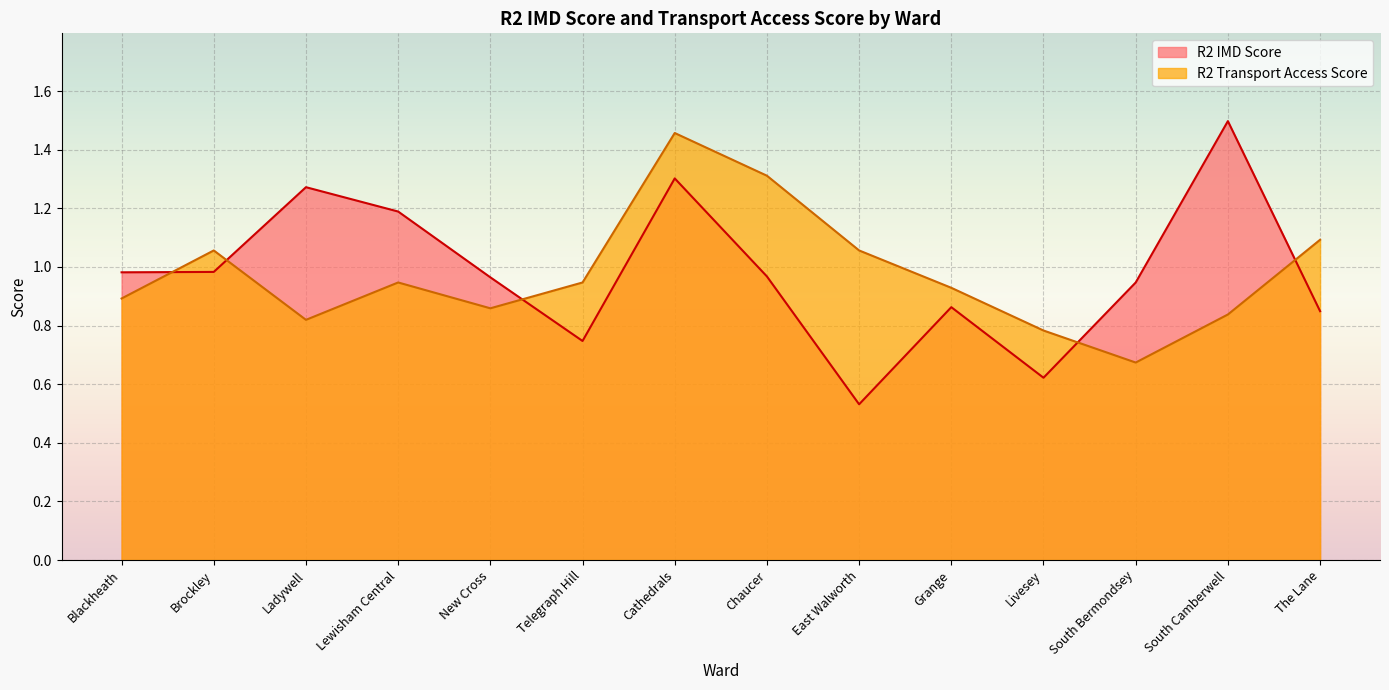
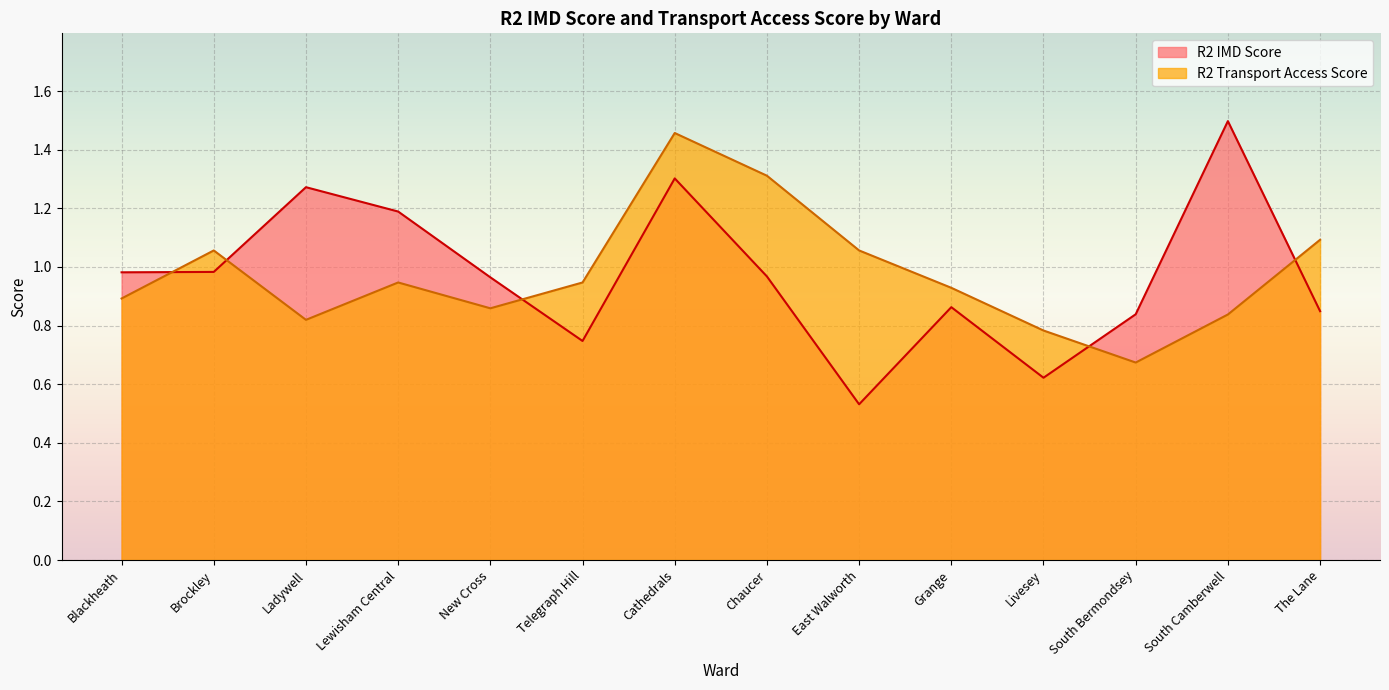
  {
    "R2 IMD Score": {
      "Blackheath": 0.98,
      "Brockley": 0.98,
      "Ladywell": 1.27,
      "Lewisham Central": 1.19,
      "New Cross": 0.96,
      "Telegraph Hill": 0.75,
      "Cathedrals": 1.30,
      "Chaucer": 0.97,
      "East Walworth": 0.53,
      "Grange": 0.86,
      "Livesey": 0.62,
-     "South Bermondsey": 0.95,
+     "South Bermondsey": 0.84,
      "South Camberwell": 1.50,
      "The Lane": 0.85
    },
    "R2 Transport Access Score": {
      "Blackheath": 0.89,
      "Brockley": 1.06,
      "Ladywell": 0.82,
      "Lewisham Central": 0.95,
      "New Cross": 0.86,
      "Telegraph Hill": 0.95,
      "Cathedrals": 1.46,
      "Chaucer": 1.31,
      "East Walworth": 1.06,
      "Grange": 0.93,
      "Livesey": 0.78,
      "South Bermondsey": 0.67,
      "South Camberwell": 0.84,
      "The Lane": 1.09
    }
  }
